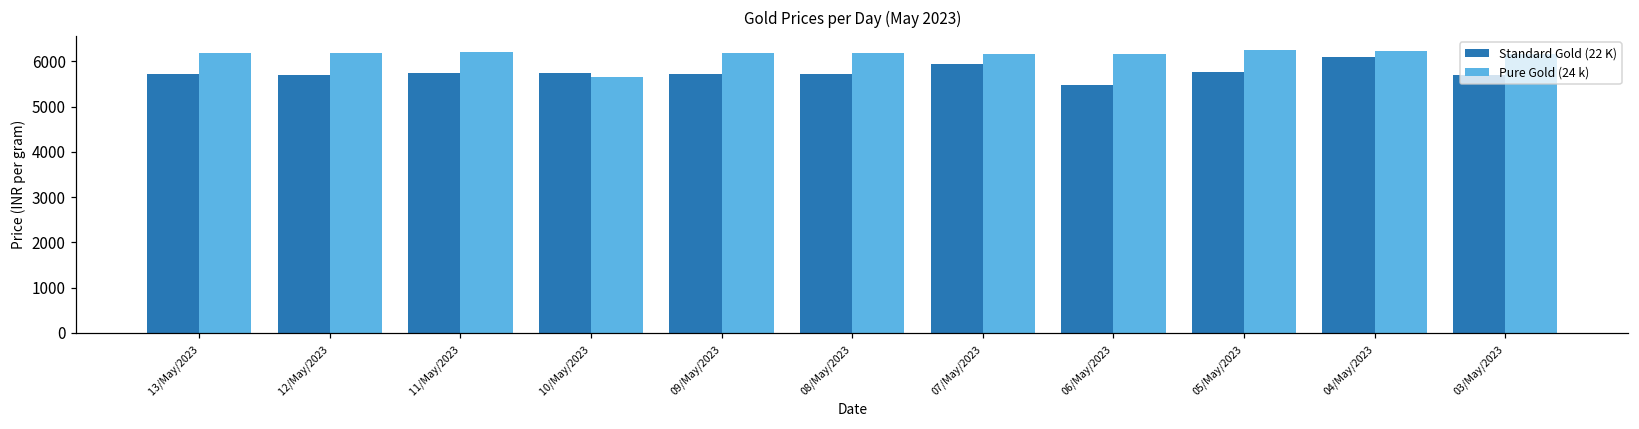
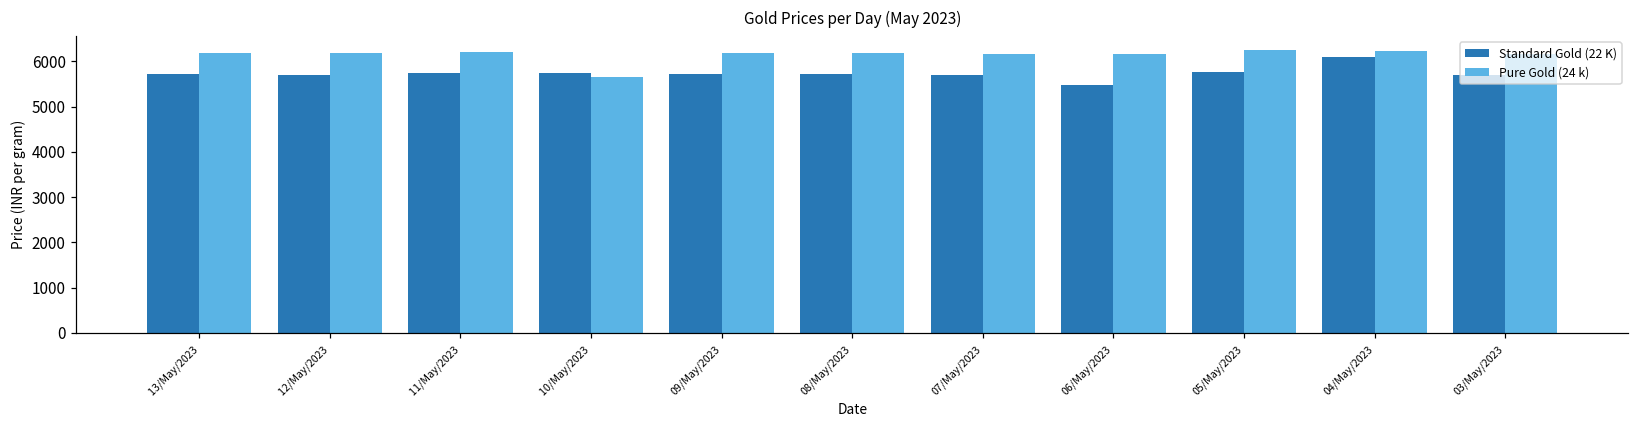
  {
    "Standard Gold (22 K)": {
      "13/May/2023": 5700,
      "12/May/2023": 5700,
      "11/May/2023": 5700,
      "10/May/2023": 5700,
      "09/May/2023": 5700,
      "08/May/2023": 5700,
-     "07/May/2023": 5900,
+     "07/May/2023": 5700,
      "06/May/2023": 5500,
      "05/May/2023": 5800,
      "04/May/2023": 6100
    },
    "Pure Gold (24 k)": {
      "13/May/2023": 6200,
      "12/May/2023": 6200,
      "11/May/2023": 6200,
      "10/May/2023": 5600,
      "09/May/2023": 6200,
      "08/May/2023": 6200,
      "07/May/2023": 6200,
      "06/May/2023": 6200,
      "05/May/2023": 6200,
      "04/May/2023": 6200
    }
  }
